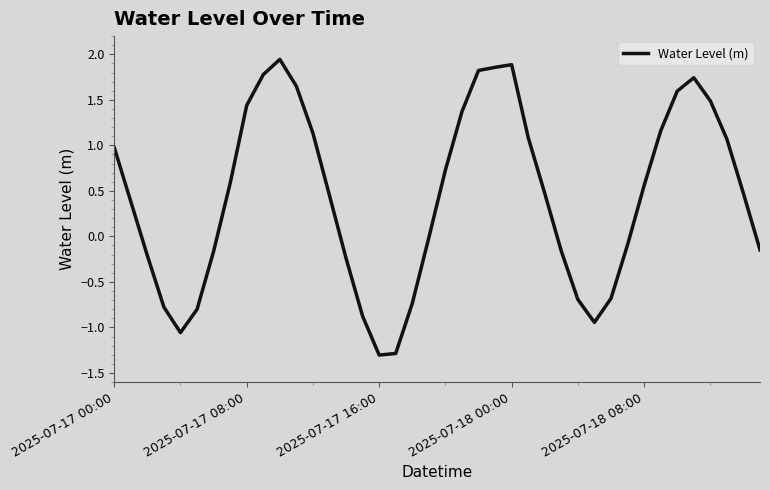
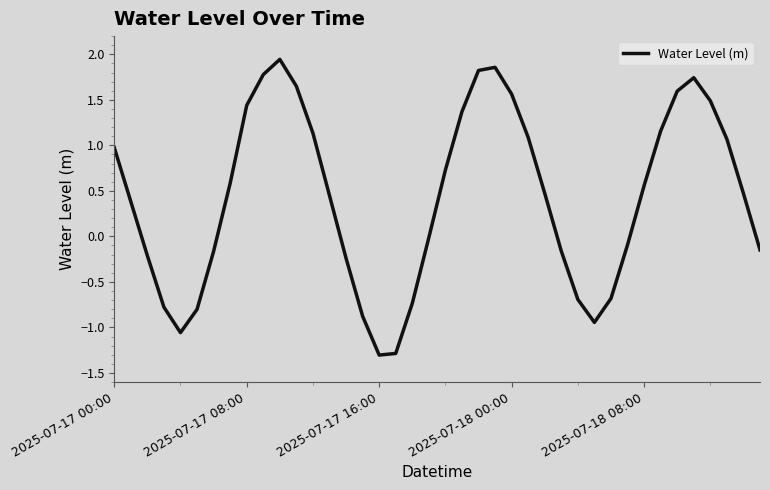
  {
    "2025-07-17 00:00": 1.0,
    "2025-07-17 08:00": 1.4,
    "2025-07-17 16:00": -1.3,
-   "2025-07-18 00:00": 1.9,
+   "2025-07-18 00:00": 1.6,
    "2025-07-18 08:00": 0.6
  }
